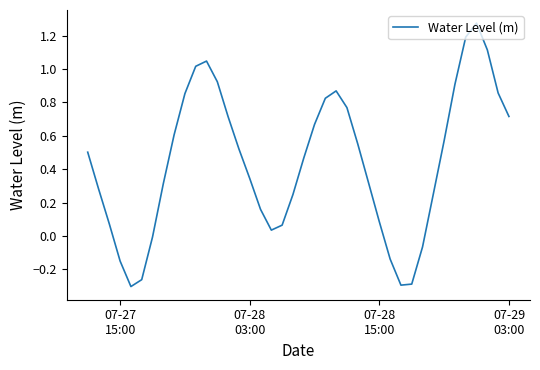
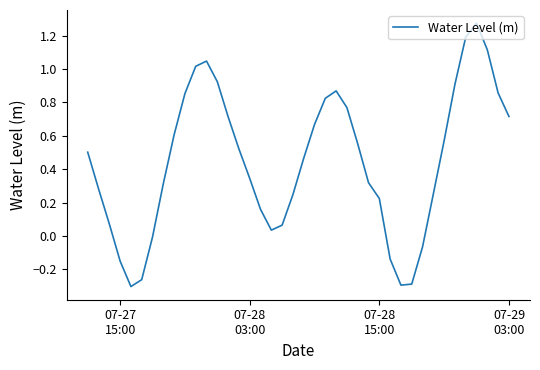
  {
    "07-27 15:00": -0.15,
    "07-28 03:00": 0.34,
-   "07-28 15:00": 0.09,
+   "07-28 15:00": 0.22,
    "07-29 03:00": 0.72
  }
